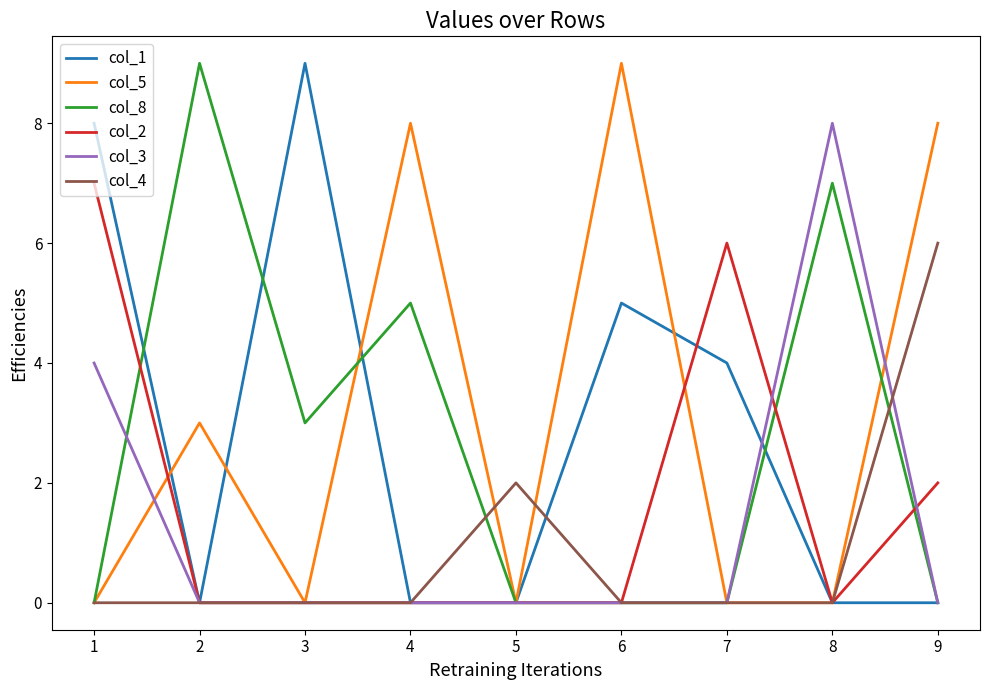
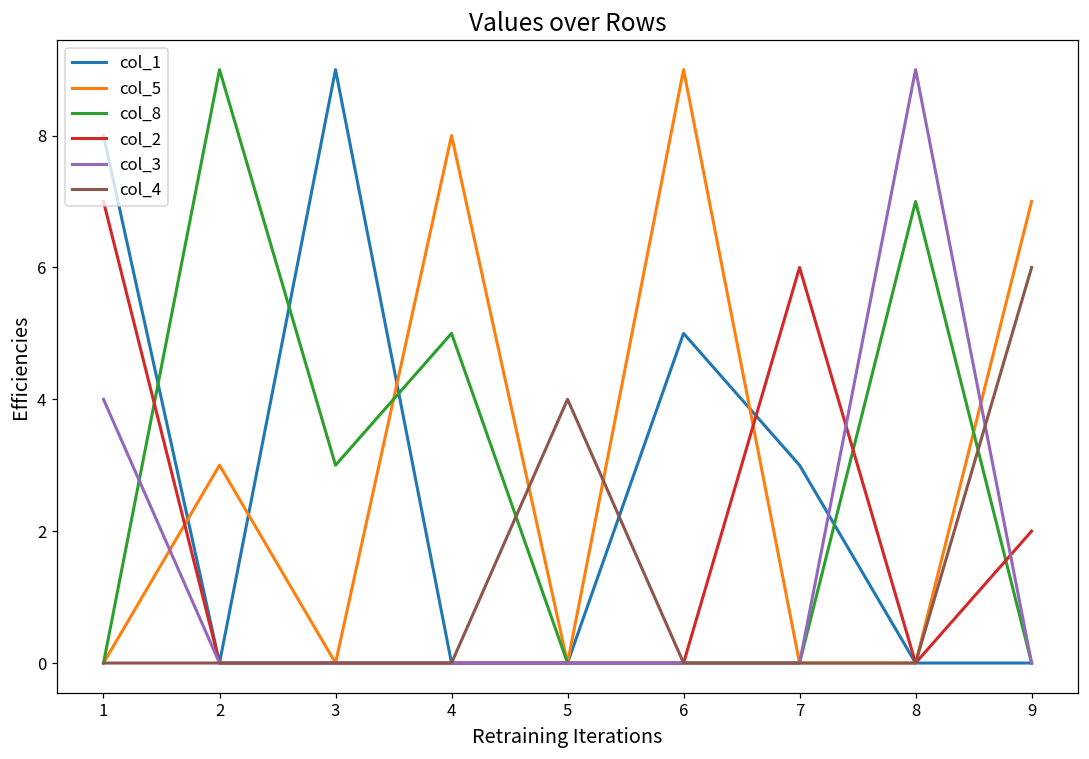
  {
    "col_1": {
      "3": 9,
      "6": 5,
-     "7": 4
+     "7": 3
    },
    "col_5": {
      "2": 3,
      "4": 8,
      "6": 9,
-     "9": 8
+     "9": 7
    },
    "col_8": {
      "2": 9,
      "3": 3,
      "4": 5,
      "8": 7
    },
    "col_2": {
      "7": 6,
      "9": 2
    },
    "col_3": {
      "1": 4,
-     "8": 8
+     "8": 9
    },
    "col_4": {
-     "5": 2,
+     "5": 4,
      "9": 6
    }
  }
